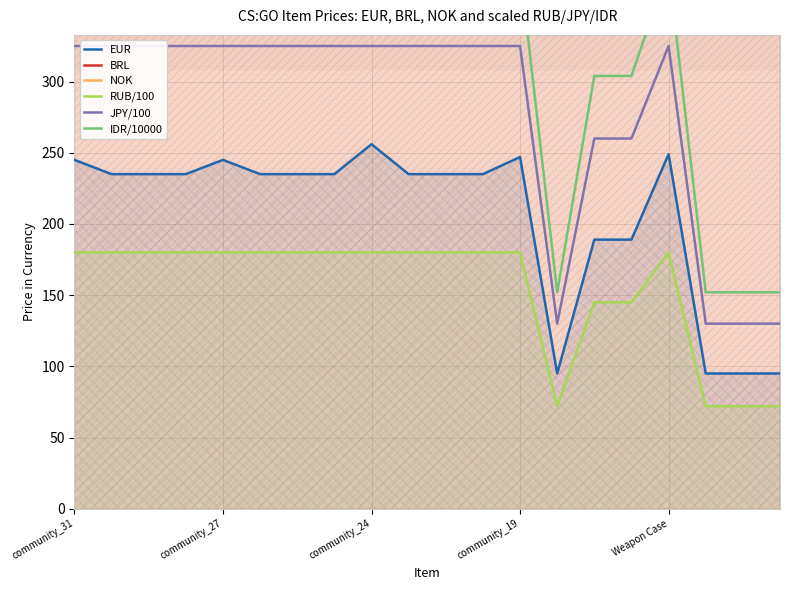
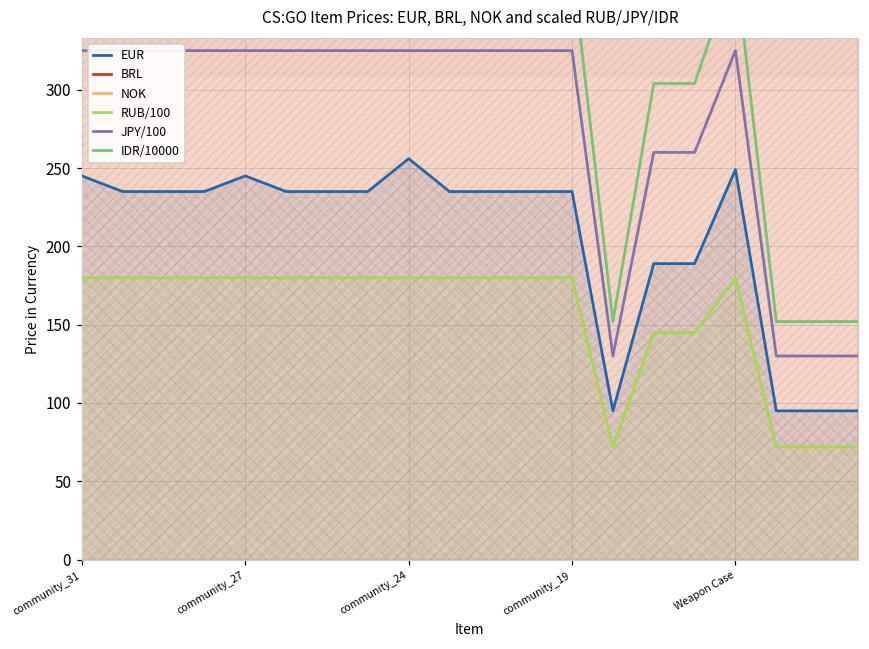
  {
    "EUR": {
      "community_31": 245,
      "community_27": 245,
      "community_24": 256,
-     "community_19": 247,
+     "community_19": 235,
      "Weapon Case": 249
    },
    "RUB/100": {
      "community_31": 180,
      "community_27": 180,
      "community_24": 180,
      "community_19": 180,
      "Weapon Case": 180
    },
    "JPY/100": {
      "community_31": 325,
      "community_27": 325,
      "community_24": 325,
      "community_19": 325,
      "Weapon Case": 325
    }
  }
